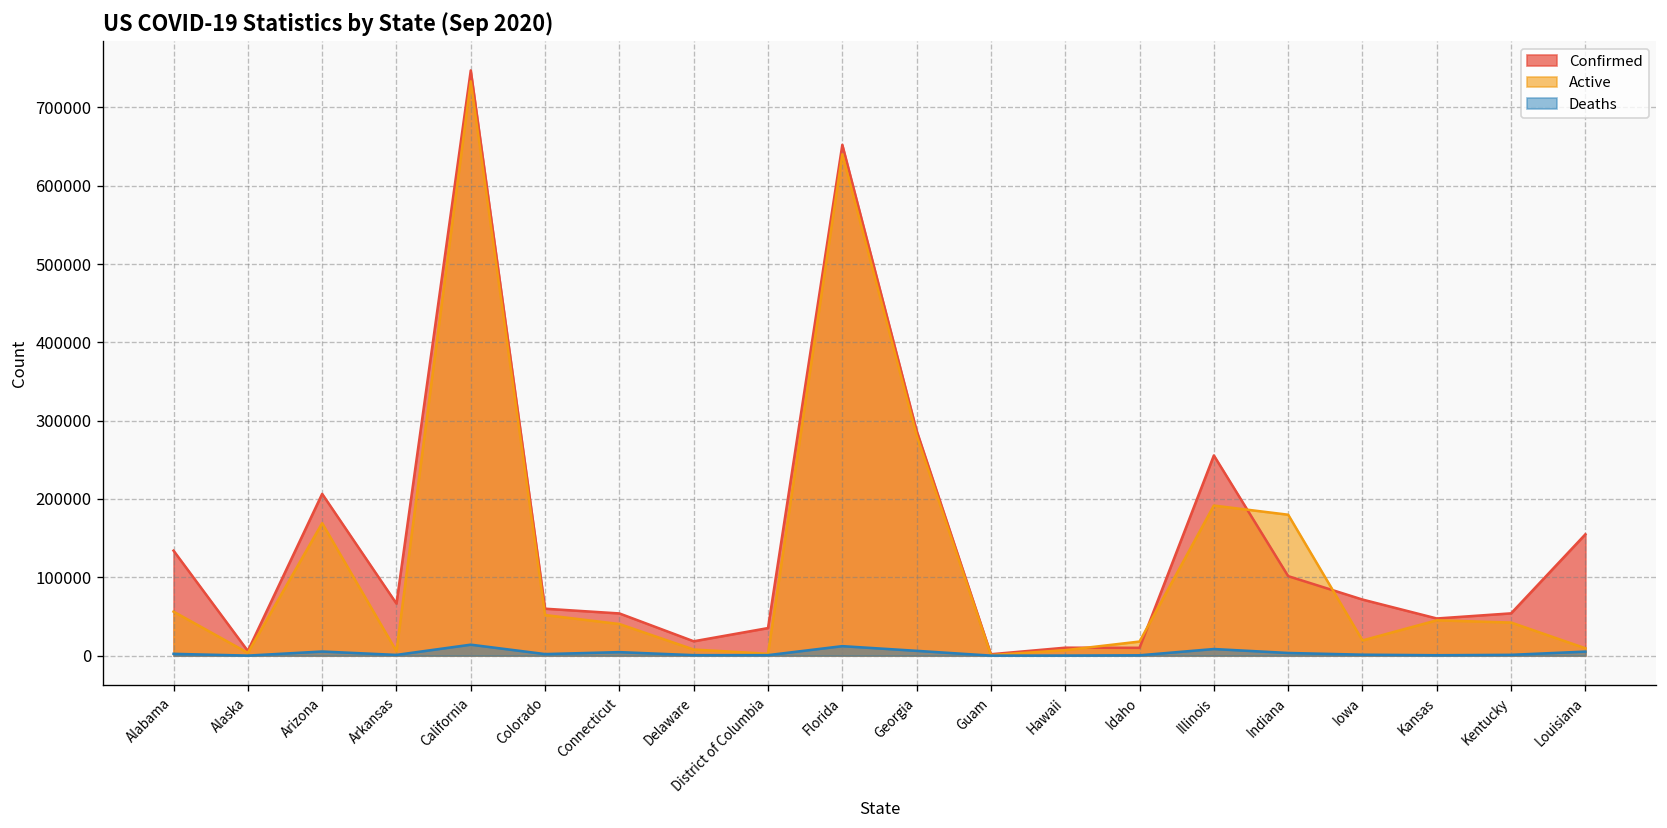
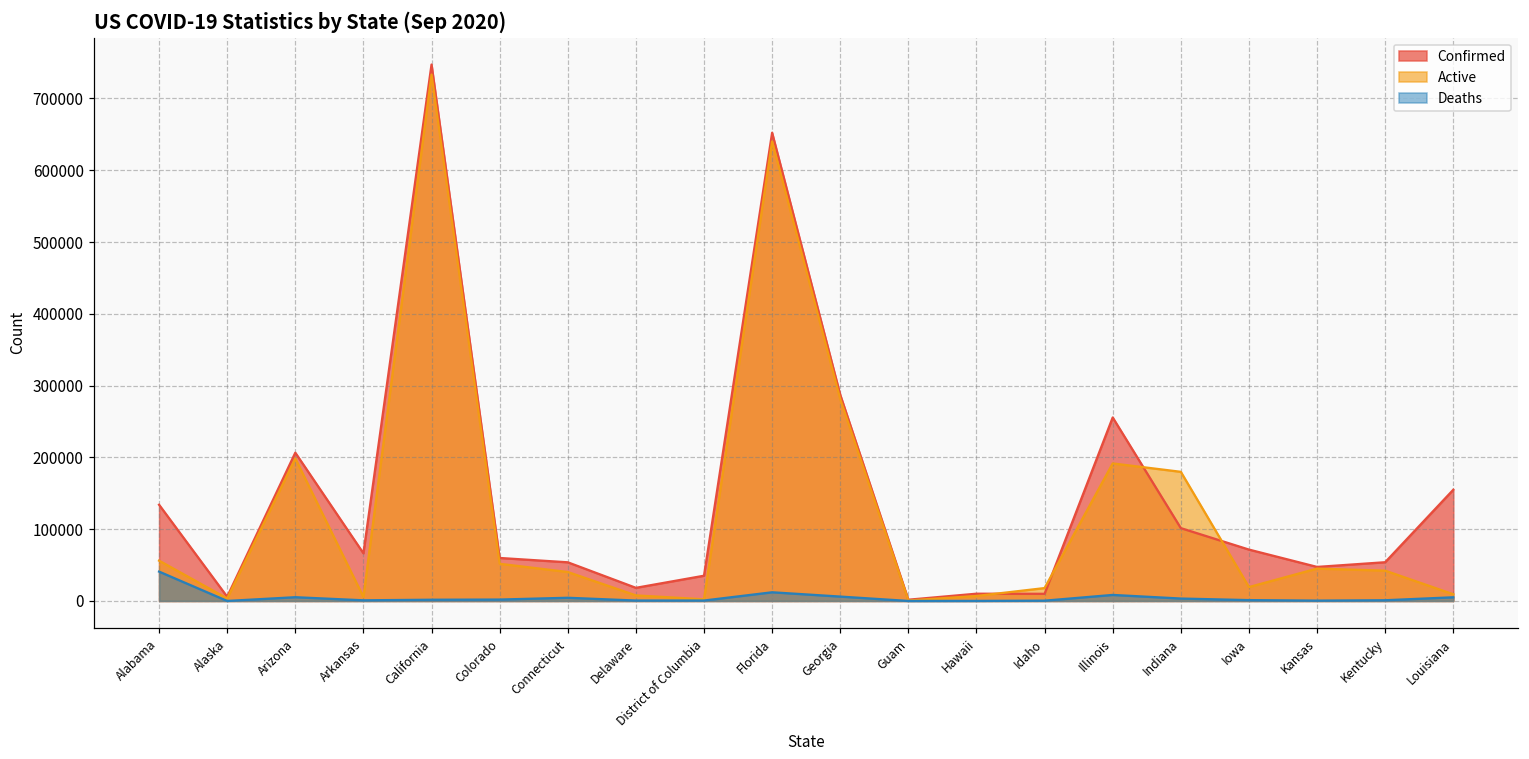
  {
    "Confirmed": {
      "Alabama": 130000,
      "Arizona": 210000,
      "Arkansas": 70000,
      "California": 750000,
      "Colorado": 60000,
      "Connecticut": 50000,
      "Delaware": 20000,
      "District of Columbia": 40000,
      "Florida": 650000,
      "Georgia": 290000,
      "Idaho": 10000,
      "Illinois": 260000,
      "Indiana": 100000,
      "Iowa": 70000,
      "Kentucky": 50000,
      "Louisiana": 150000
    },
    "Active": {
      "Alabama": 60000,
-     "Arizona": 170000,
+     "Arizona": 200000,
      "Arkansas": 10000,
      "California": 730000,
      "Colorado": 50000,
      "Connecticut": 40000,
      "Delaware": 10000,
      "Florida": 640000,
      "Georgia": 280000,
      "Idaho": 20000,
      "Illinois": 190000,
      "Indiana": 180000,
      "Iowa": 20000,
      "Kentucky": 40000,
      "Louisiana": 10000
    },
    "Deaths": {
-     "Alabama": 0,
+     "Alabama": 40000,
      "Arizona": 10000,
      "Arkansas": 0,
-     "California": 10000,
+     "California": 0,
      "Colorado": 0,
      "Connecticut": 0,
      "Delaware": 0,
      "Florida": 10000,
      "Georgia": 10000,
      "Hawaii": 0,
      "Idaho": 0,
      "Illinois": 10000,
      "Indiana": 0,
      "Iowa": 0,
      "Kansas": 0,
      "Kentucky": 0,
      "Louisiana": 10000
    }
  }
